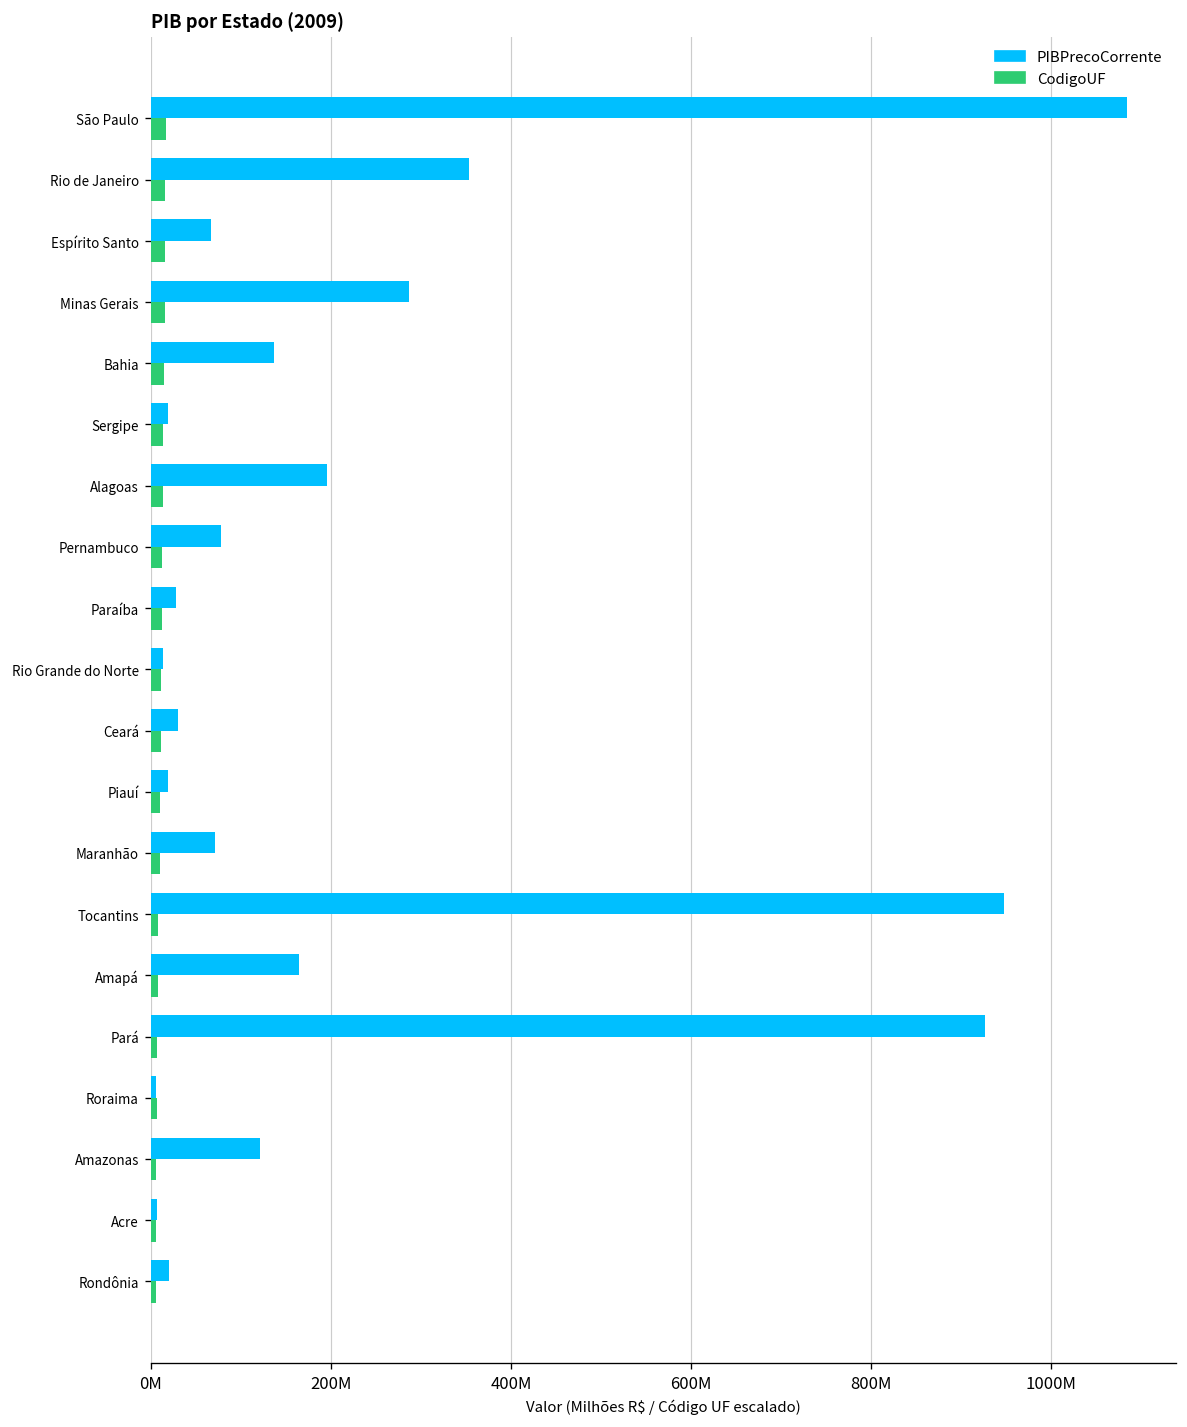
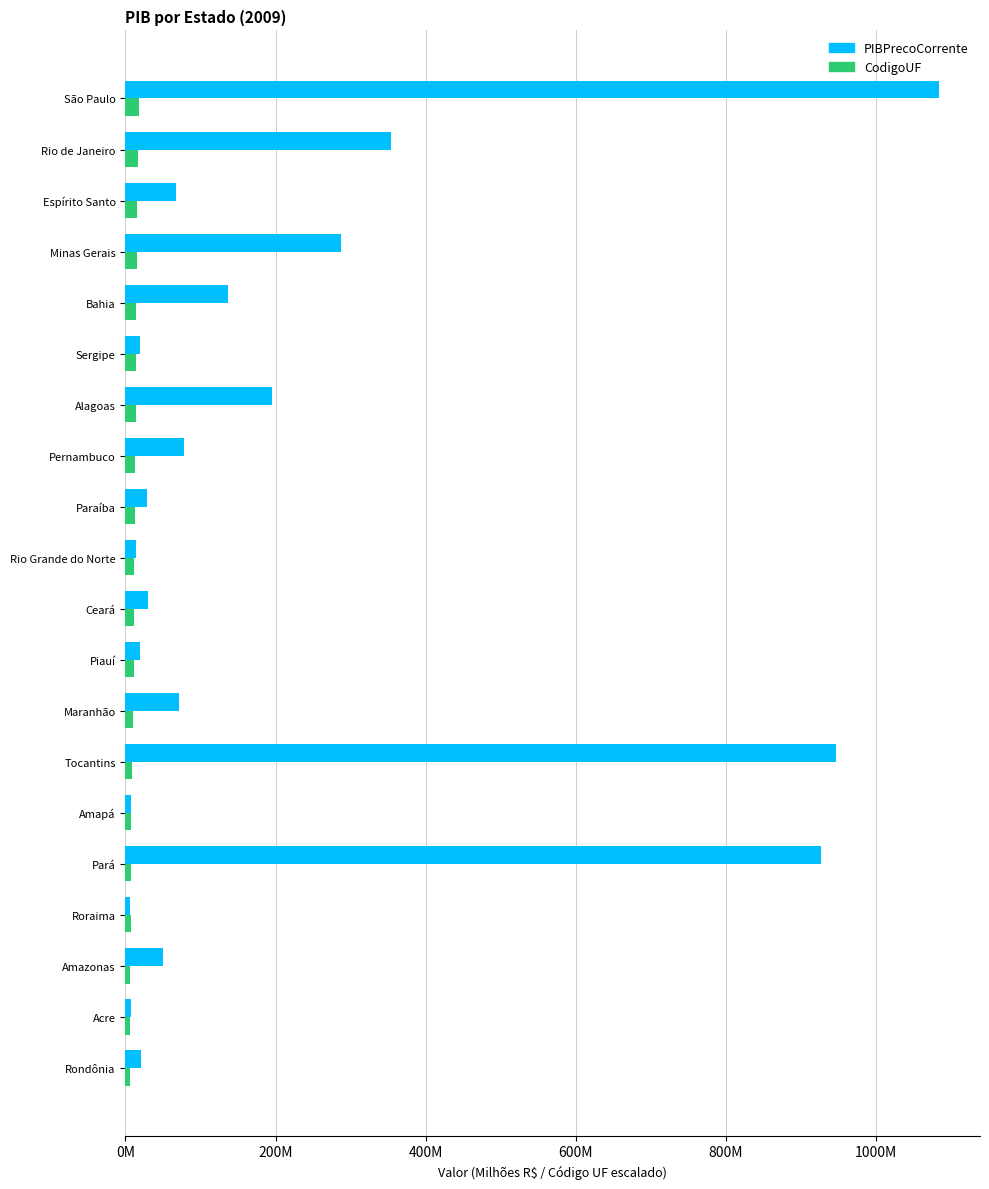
  {
    "PIBPrecoCorrente": {
      "São Paulo": 1080000000,
      "Rio de Janeiro": 350000000,
      "Espírito Santo": 70000000,
      "Minas Gerais": 290000000,
      "Bahia": 140000000,
      "Sergipe": 20000000,
      "Alagoas": 200000000,
      "Pernambuco": 80000000,
      "Paraíba": 30000000,
      "Rio Grande do Norte": 10000000,
      "Ceará": 30000000,
      "Piauí": 20000000,
      "Maranhão": 70000000,
      "Tocantins": 950000000,
-     "Amapá": 170000000,
+     "Amapá": 10000000,
      "Pará": 930000000,
      "Roraima": 10000000,
-     "Amazonas": 120000000,
+     "Amazonas": 50000000,
      "Acre": 10000000,
      "Rondônia": 20000000
    },
    "CodigoUF": {
      "São Paulo": 20000000,
      "Rio de Janeiro": 20000000,
      "Espírito Santo": 20000000,
      "Minas Gerais": 20000000,
      "Bahia": 10000000,
      "Sergipe": 10000000,
      "Alagoas": 10000000,
      "Pernambuco": 10000000,
      "Paraíba": 10000000,
      "Rio Grande do Norte": 10000000,
      "Ceará": 10000000,
      "Piauí": 10000000,
      "Maranhão": 10000000,
      "Tocantins": 10000000,
      "Amapá": 10000000,
      "Pará": 10000000,
      "Roraima": 10000000,
      "Amazonas": 10000000,
      "Acre": 10000000,
      "Rondônia": 10000000
    }
  }
